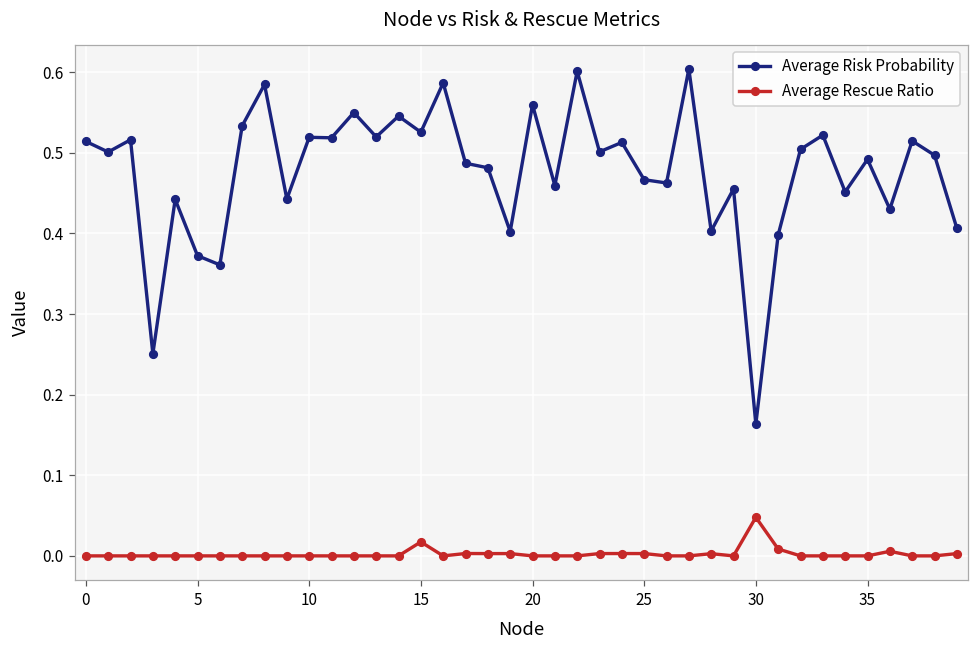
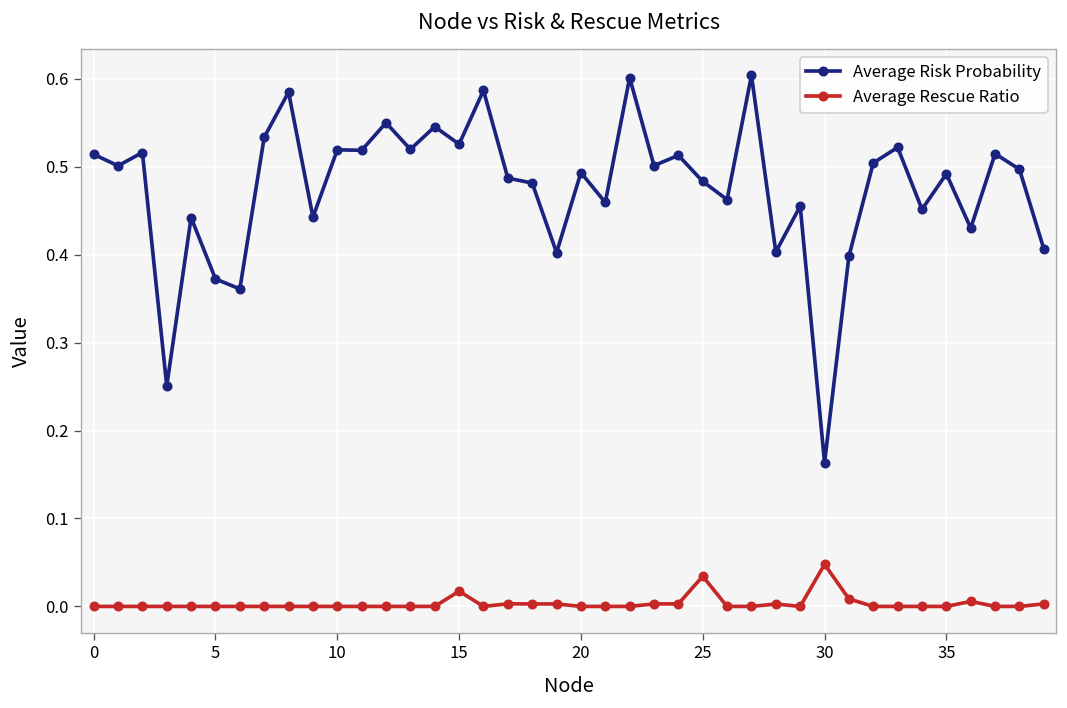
  {
    "Average Risk Probability": {
      "0": 0.51,
      "5": 0.37,
      "10": 0.52,
      "15": 0.53,
-     "20": 0.56,
-     "25": 0.47,
+     "20": 0.49,
+     "25": 0.48,
      "30": 0.16,
      "35": 0.49
    },
    "Average Rescue Ratio": {
      "0": 0.00,
      "5": 0.00,
      "10": 0.00,
      "15": 0.02,
      "20": 0.00,
-     "25": 0.00,
+     "25": 0.03,
      "30": 0.05,
      "35": 0.00
    }
  }
